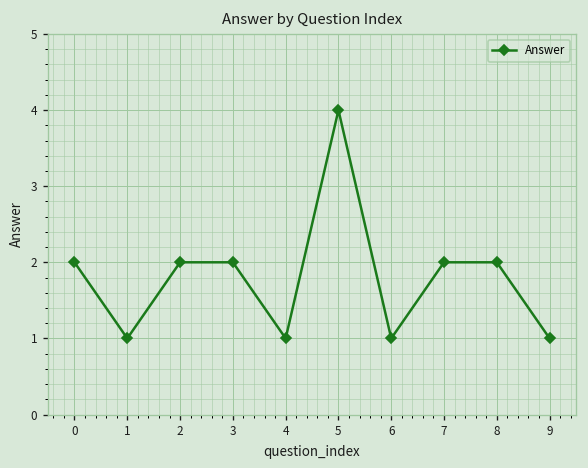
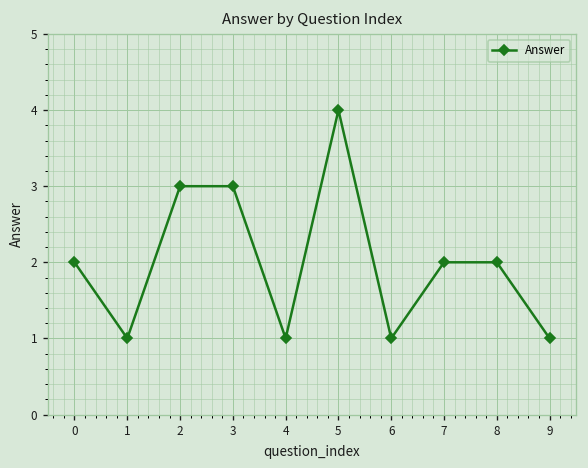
  {
    "0": 2,
    "1": 1,
-   "2": 2,
-   "3": 2,
+   "2": 3,
+   "3": 3,
    "4": 1,
    "5": 4,
    "6": 1,
    "7": 2,
    "8": 2,
    "9": 1
  }
